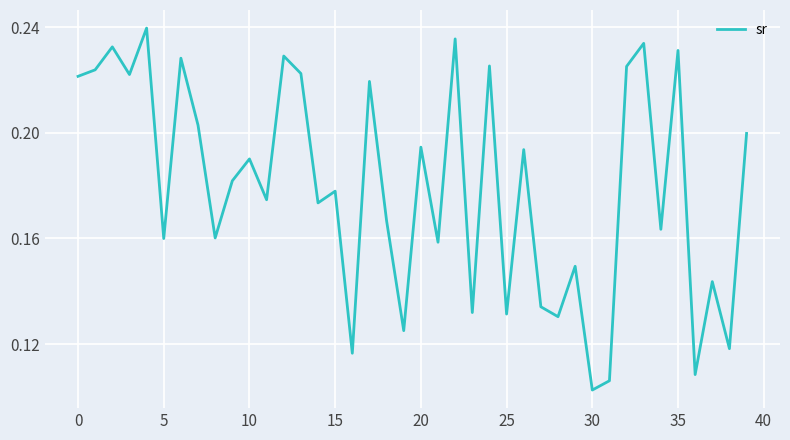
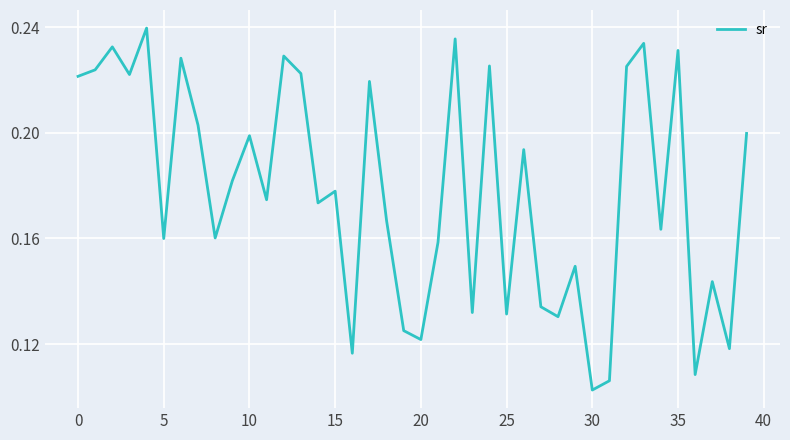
  {
    "0": 0.221,
    "5": 0.160,
-   "10": 0.190,
+   "10": 0.199,
    "15": 0.178,
-   "20": 0.195,
+   "20": 0.122,
    "25": 0.131,
    "30": 0.103,
    "35": 0.231
  }
